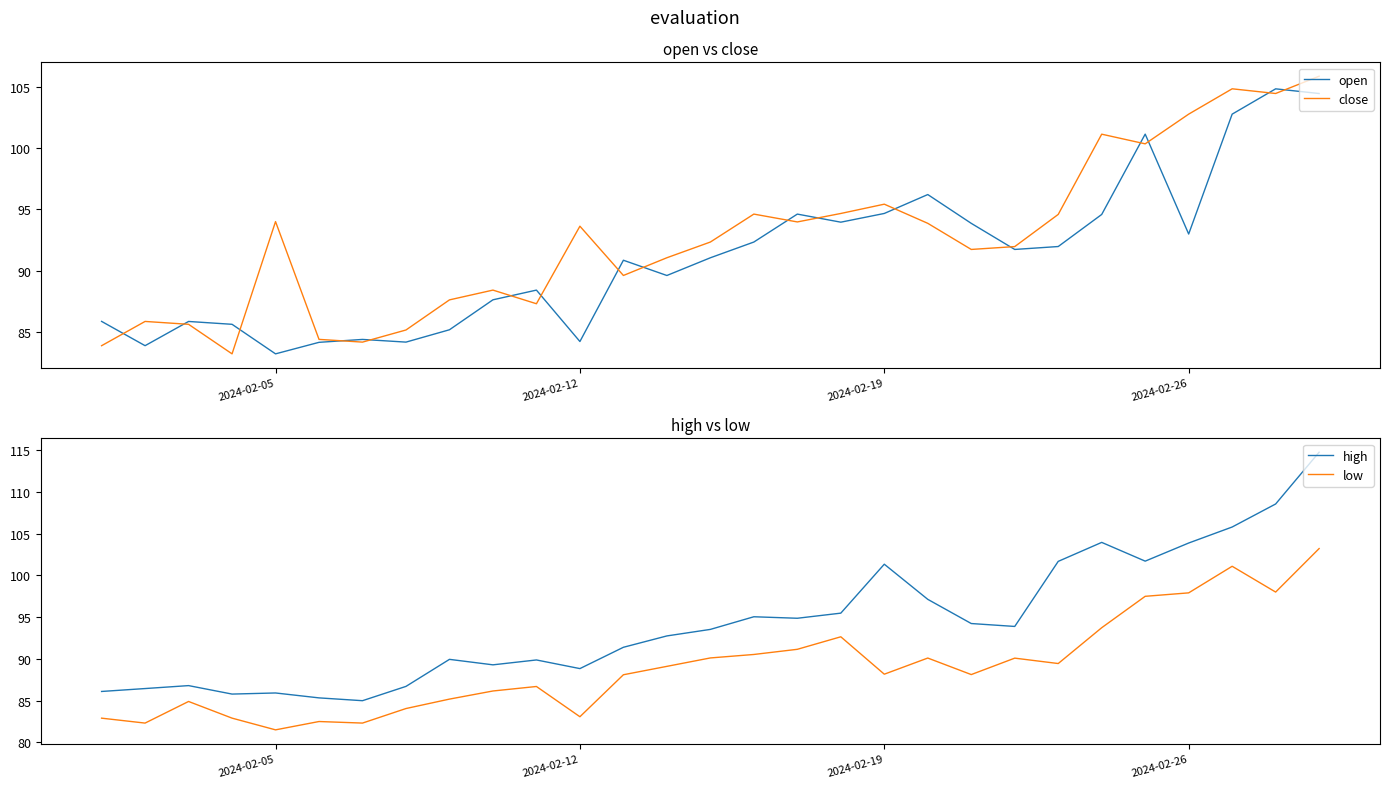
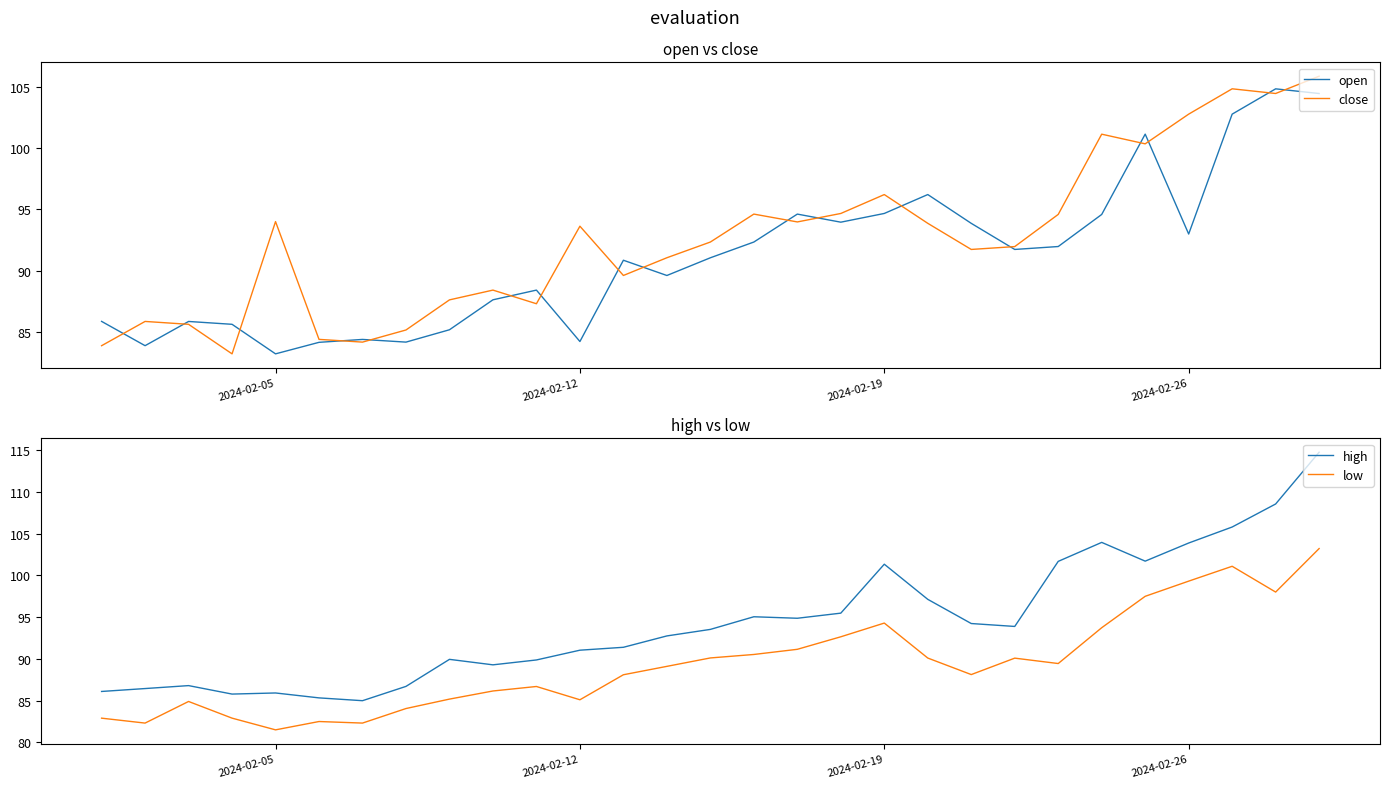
  {
    "open vs close": {
      "open": {
        "2024-02-05": 83.2,
        "2024-02-12": 84.2,
        "2024-02-19": 94.7,
        "2024-02-26": 93.0
      },
      "close": {
        "2024-02-05": 94.0,
        "2024-02-12": 93.6,
-       "2024-02-19": 95.4,
+       "2024-02-19": 96.2,
        "2024-02-26": 102.8
      }
    },
    "high vs low": {
      "high": {
        "2024-02-05": 86,
-       "2024-02-12": 89,
+       "2024-02-12": 91,
        "2024-02-19": 101,
        "2024-02-26": 104
      },
      "low": {
        "2024-02-05": 81,
-       "2024-02-12": 83,
-       "2024-02-19": 88,
-       "2024-02-26": 98
+       "2024-02-12": 85,
+       "2024-02-19": 94,
+       "2024-02-26": 99
      }
    }
  }
